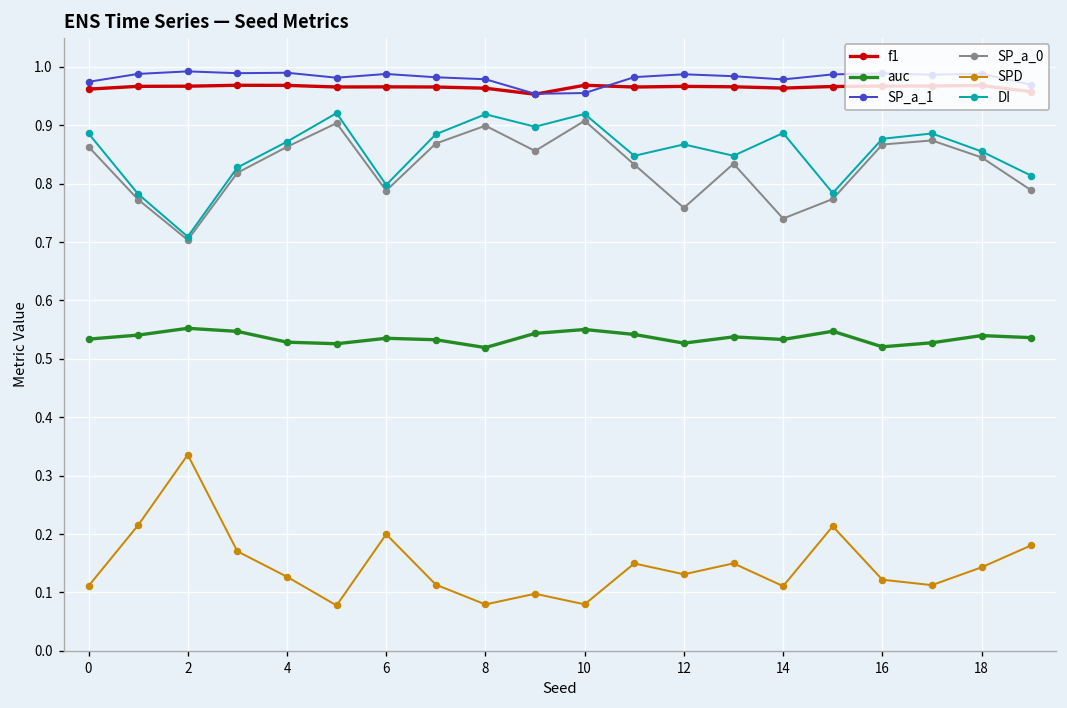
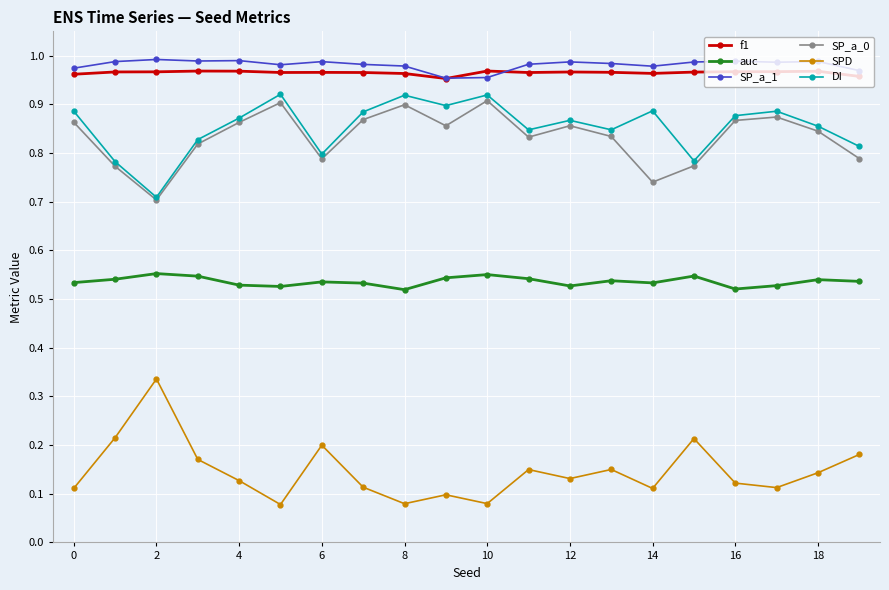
  {
    "f1": {
      "0": 0.96,
      "2": 0.97,
      "4": 0.97,
      "6": 0.97,
      "8": 0.96,
      "10": 0.97,
      "12": 0.97,
      "14": 0.96
    },
    "auc": {
      "0": 0.53,
      "2": 0.55,
      "4": 0.53,
      "6": 0.54,
      "8": 0.52,
      "10": 0.55,
      "12": 0.53,
      "14": 0.53,
      "16": 0.52,
      "18": 0.54
    },
    "SP_a_1": {
      "0": 0.97,
      "2": 0.99,
      "4": 0.99,
      "6": 0.99,
      "8": 0.98,
      "10": 0.96,
      "12": 0.99,
      "14": 0.98
    },
    "SP_a_0": {
      "0": 0.86,
      "2": 0.70,
      "4": 0.86,
      "6": 0.79,
      "8": 0.90,
      "10": 0.91,
-     "12": 0.76,
+     "12": 0.86,
      "14": 0.74,
      "16": 0.87,
      "18": 0.84
    },
    "SPD": {
      "0": 0.11,
      "2": 0.34,
      "4": 0.13,
      "6": 0.20,
      "8": 0.08,
      "10": 0.08,
      "12": 0.13,
      "14": 0.11,
      "16": 0.12,
      "18": 0.14
    },
    "DI": {
      "0": 0.89,
      "2": 0.71,
      "4": 0.87,
      "6": 0.80,
      "8": 0.92,
      "10": 0.92,
      "12": 0.87,
      "14": 0.89,
      "16": 0.88,
      "18": 0.86
    }
  }
